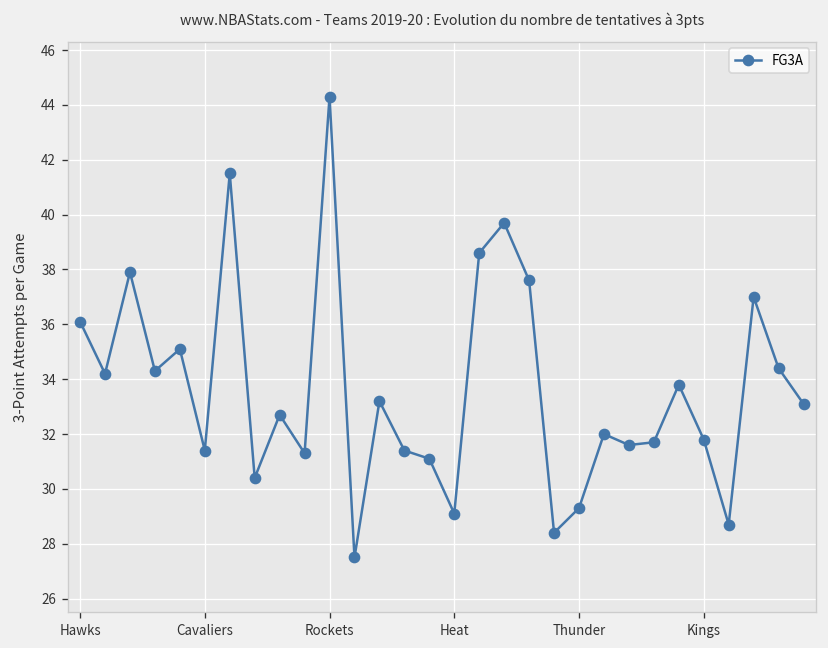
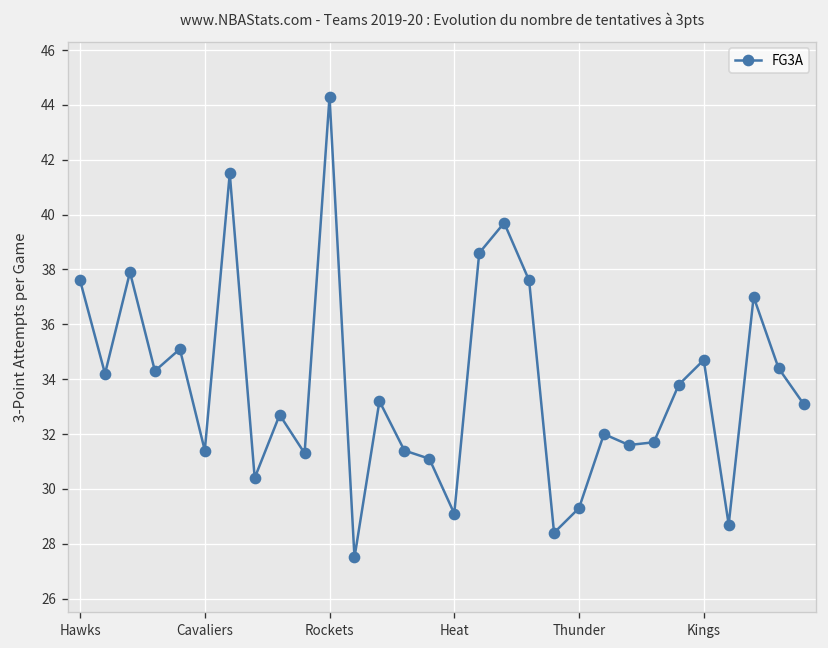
  {
-   "Hawks": 36.1,
+   "Hawks": 37.6,
    "Cavaliers": 31.4,
    "Rockets": 44.3,
    "Heat": 29.1,
    "Thunder": 29.3,
-   "Kings": 31.8
+   "Kings": 34.7
  }
